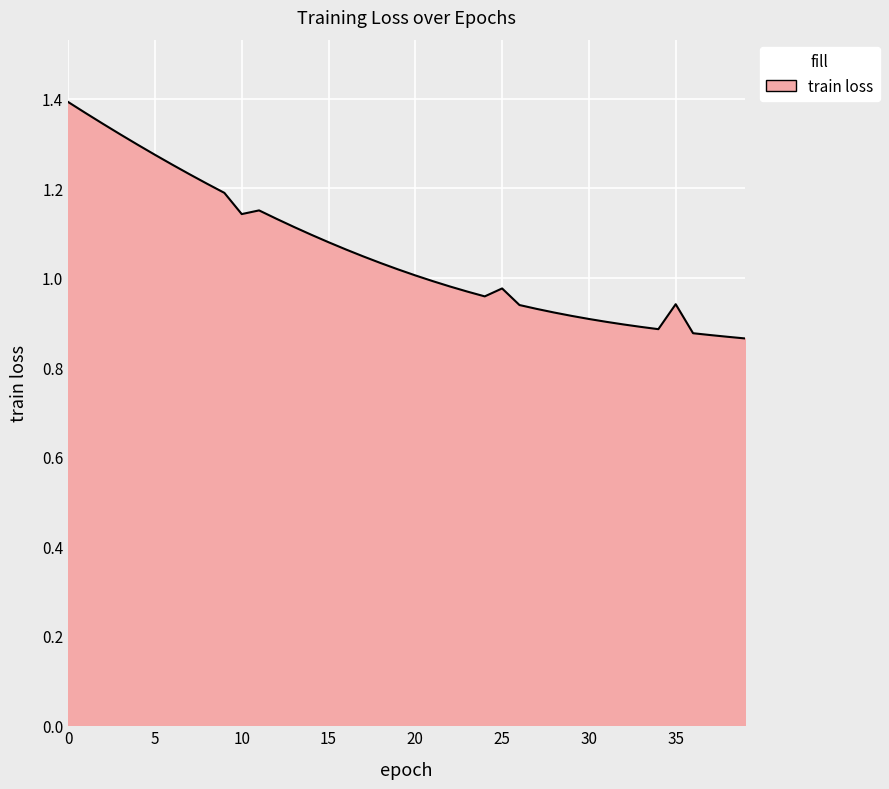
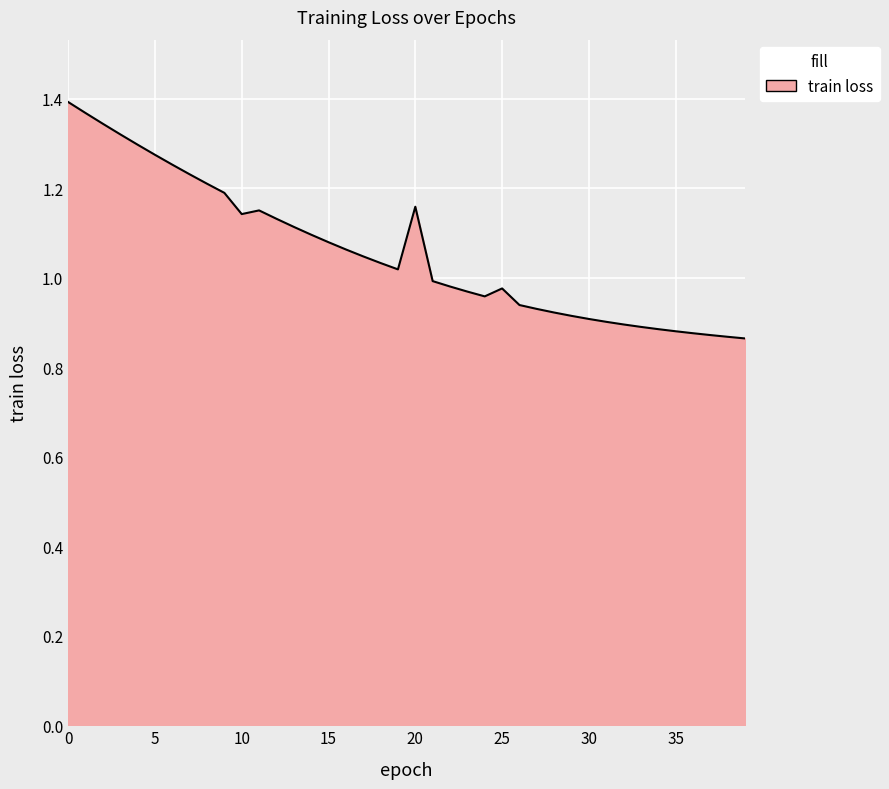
  {
    "0": 1.39,
    "5": 1.28,
    "10": 1.14,
    "15": 1.08,
-   "20": 1.01,
+   "20": 1.16,
    "25": 0.98,
    "30": 0.91,
-   "35": 0.94
+   "35": 0.88
  }
